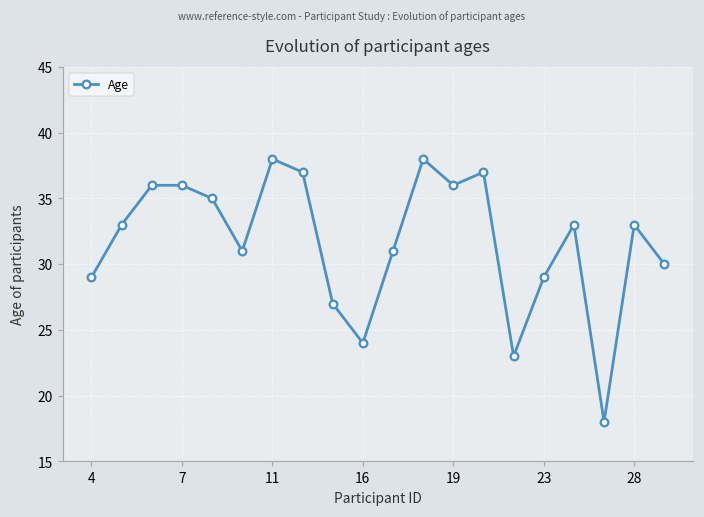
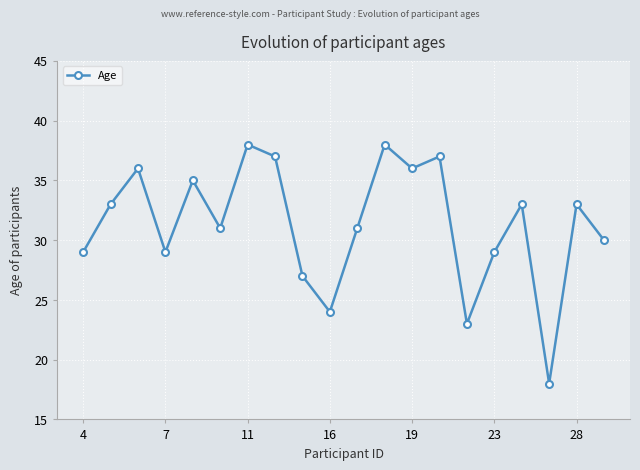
  {
    "4": 29,
-   "7": 36,
+   "7": 29,
    "11": 38,
    "16": 24,
    "19": 36,
    "23": 29,
    "28": 33
  }
